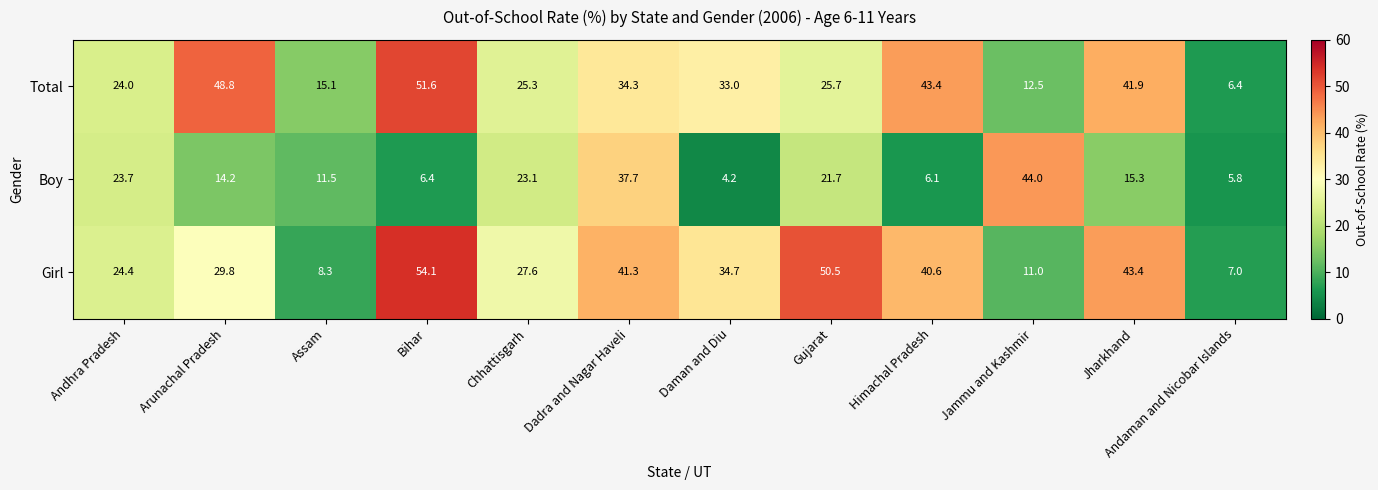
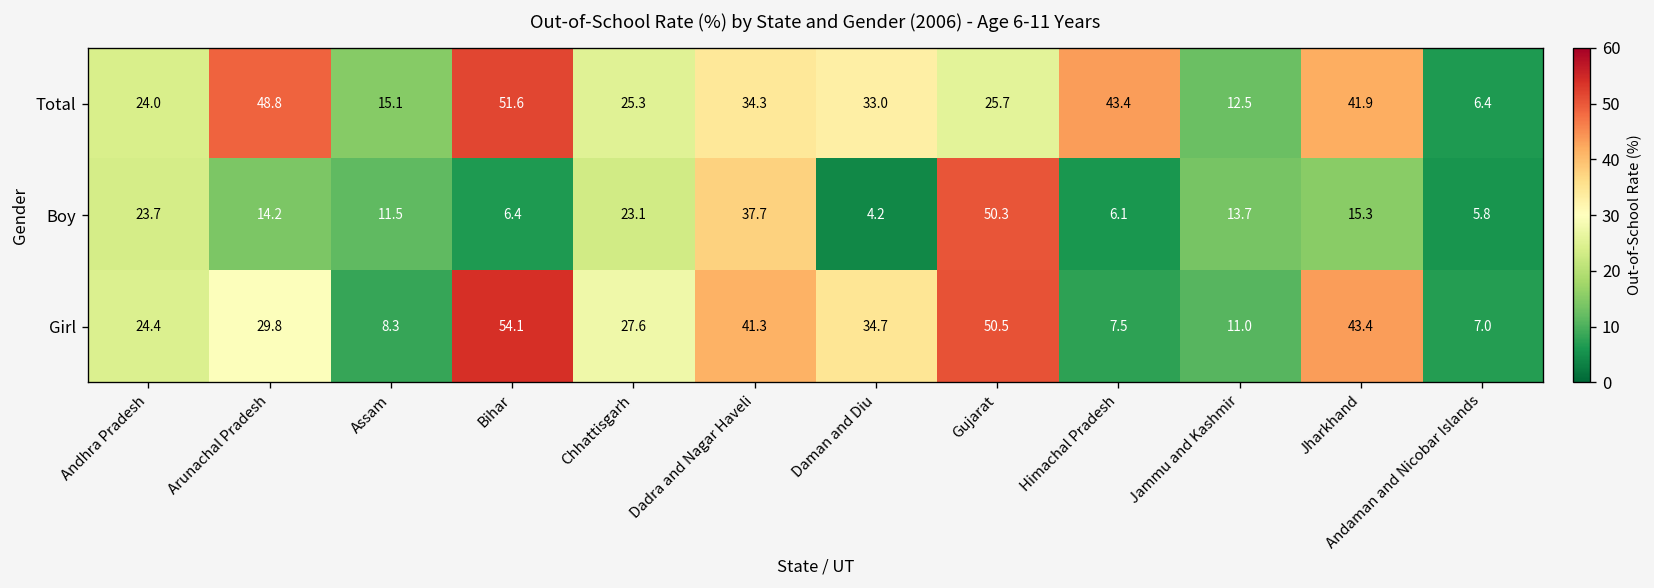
  {
    "Total": {
      "Andhra Pradesh": 24.0,
      "Arunachal Pradesh": 48.8,
      "Assam": 15.1,
      "Bihar": 51.6,
      "Chhattisgarh": 25.3,
      "Dadra and Nagar Haveli": 34.3,
      "Daman and Diu": 33.0,
      "Gujarat": 25.7,
      "Himachal Pradesh": 43.4,
      "Jammu and Kashmir": 12.5,
      "Jharkhand": 41.9,
      "Andaman and Nicobar Islands": 6.4
    },
    "Boy": {
      "Andhra Pradesh": 23.7,
      "Arunachal Pradesh": 14.2,
      "Assam": 11.5,
      "Bihar": 6.4,
      "Chhattisgarh": 23.1,
      "Dadra and Nagar Haveli": 37.7,
      "Daman and Diu": 4.2,
-     "Gujarat": 21.7,
+     "Gujarat": 50.3,
      "Himachal Pradesh": 6.1,
-     "Jammu and Kashmir": 44.0,
+     "Jammu and Kashmir": 13.7,
      "Jharkhand": 15.3,
      "Andaman and Nicobar Islands": 5.8
    },
    "Girl": {
      "Andhra Pradesh": 24.4,
      "Arunachal Pradesh": 29.8,
      "Assam": 8.3,
      "Bihar": 54.1,
      "Chhattisgarh": 27.6,
      "Dadra and Nagar Haveli": 41.3,
      "Daman and Diu": 34.7,
      "Gujarat": 50.5,
-     "Himachal Pradesh": 40.6,
+     "Himachal Pradesh": 7.5,
      "Jammu and Kashmir": 11.0,
      "Jharkhand": 43.4,
      "Andaman and Nicobar Islands": 7.0
    }
  }
